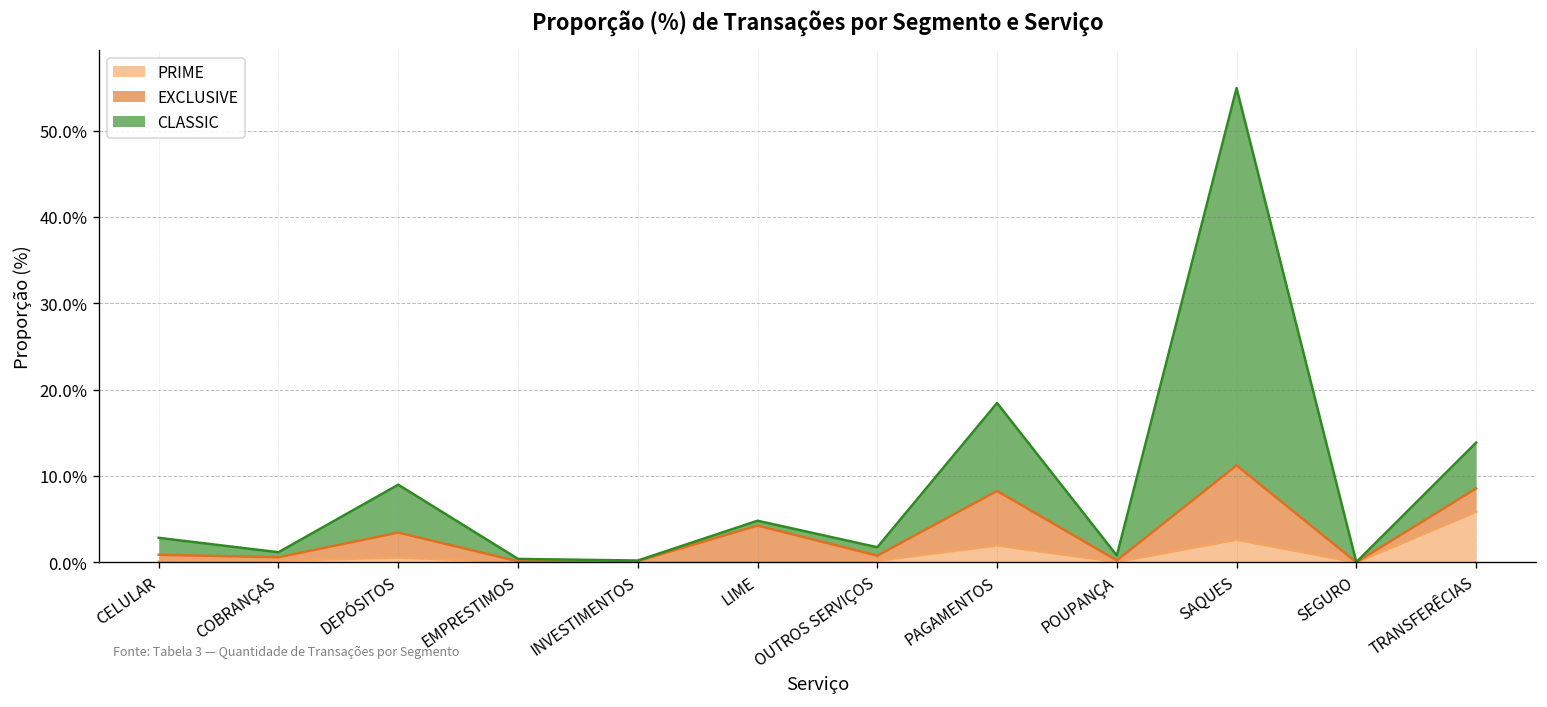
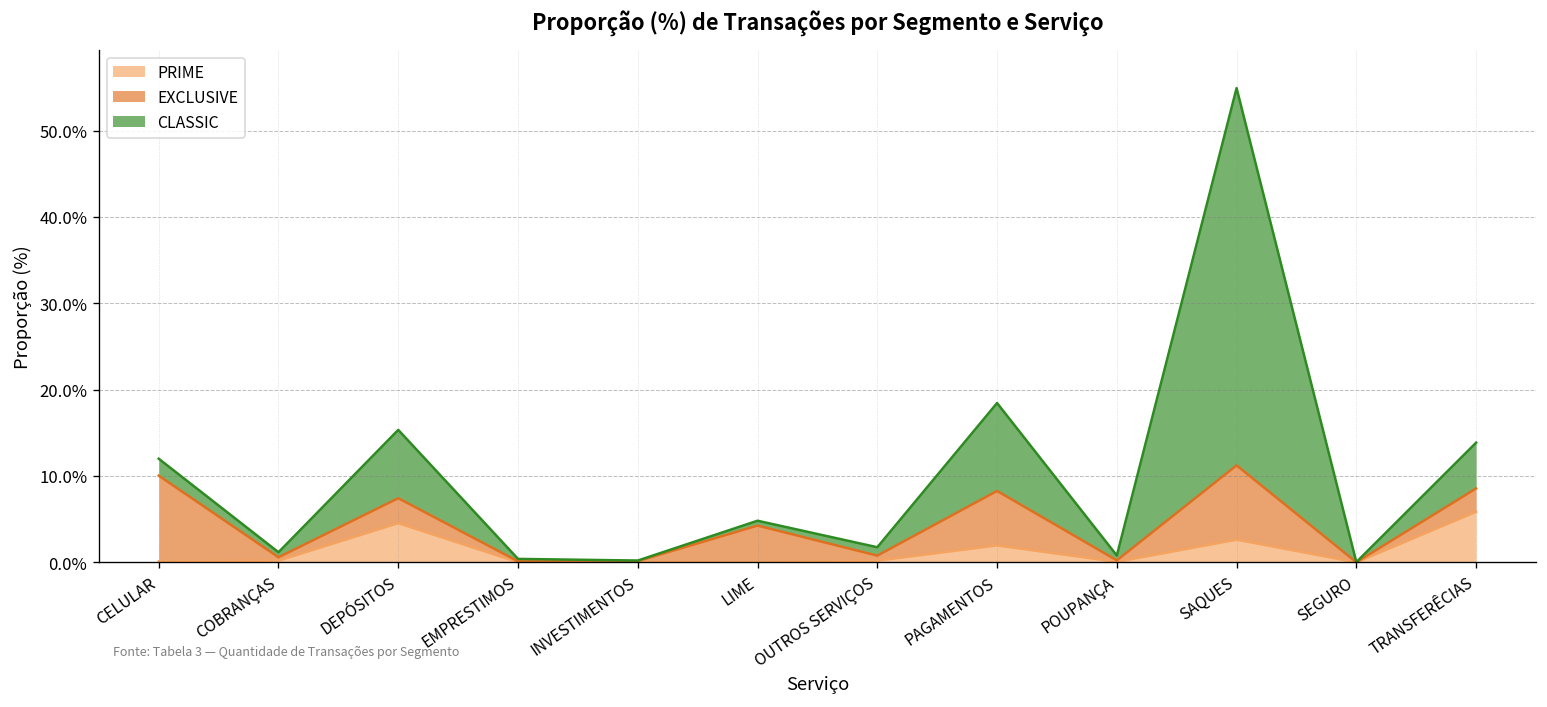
  {
    "PRIME": {
      "CELULAR": "0%",
      "COBRANÇAS": "0%",
-     "DEPÓSITOS": "1%",
+     "DEPÓSITOS": "5%",
      "LIME": "0%",
      "OUTROS SERVIÇOS": "0%",
      "PAGAMENTOS": "2%",
      "SAQUES": "3%",
      "TRANSFERÊCIAS": "6%"
    },
    "EXCLUSIVE": {
-     "CELULAR": "1%",
+     "CELULAR": "10%",
      "COBRANÇAS": "0%",
      "DEPÓSITOS": "3%",
      "LIME": "4%",
      "OUTROS SERVIÇOS": "1%",
      "PAGAMENTOS": "6%",
      "SAQUES": "9%",
      "TRANSFERÊCIAS": "3%"
    },
    "CLASSIC": {
      "CELULAR": "2%",
      "COBRANÇAS": "1%",
-     "DEPÓSITOS": "6%",
+     "DEPÓSITOS": "8%",
      "LIME": "1%",
      "OUTROS SERVIÇOS": "1%",
      "PAGAMENTOS": "10%",
      "POUPANÇA": "1%",
      "SAQUES": "44%",
      "TRANSFERÊCIAS": "5%"
    }
  }
